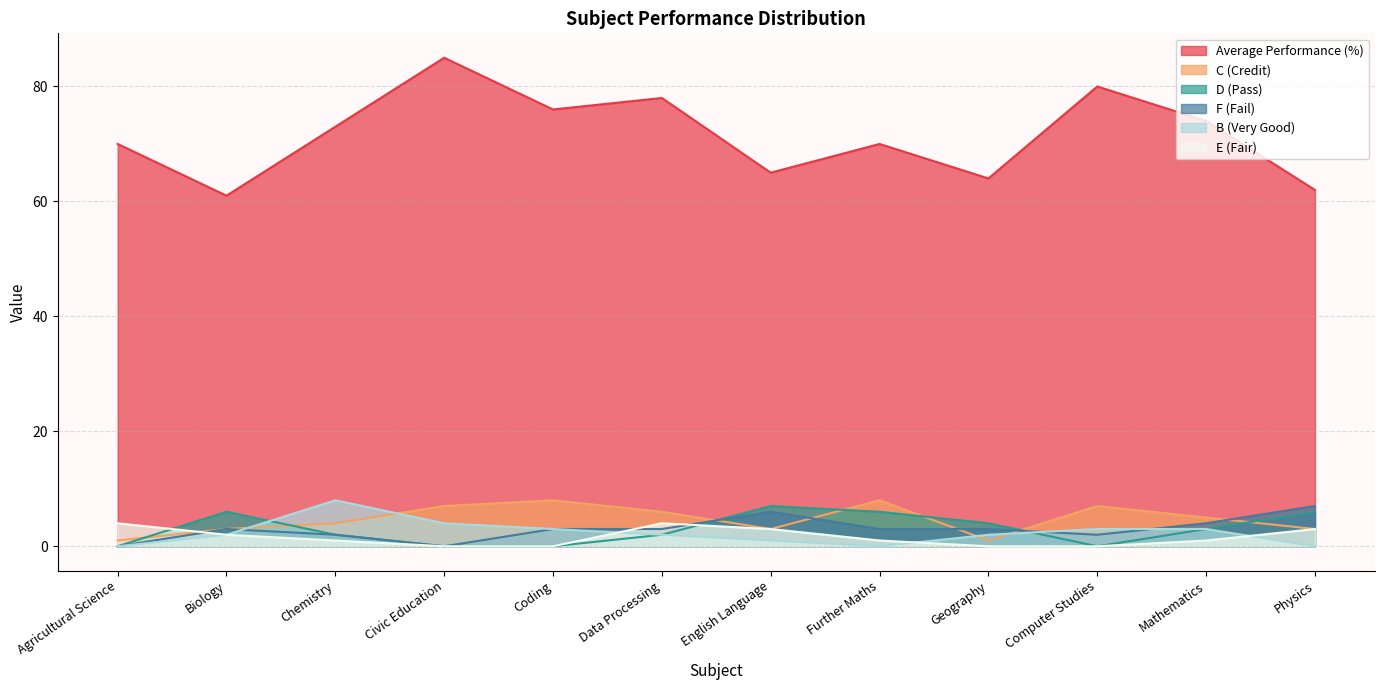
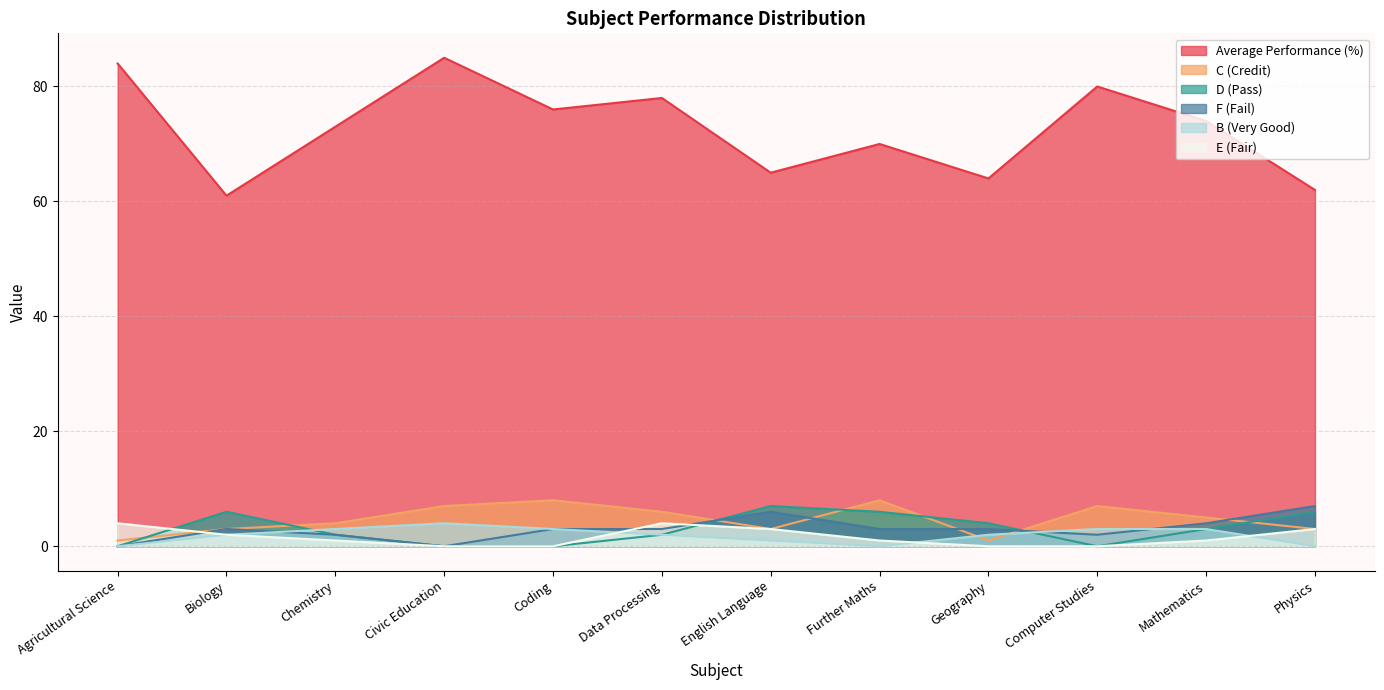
  {
    "Average Performance (%)": {
-     "Agricultural Science": 70,
+     "Agricultural Science": 84,
      "Biology": 61,
      "Chemistry": 73,
      "Civic Education": 85,
      "Coding": 76,
      "Data Processing": 78,
      "English Language": 65,
      "Further Maths": 70,
      "Geography": 64,
      "Computer Studies": 80,
      "Physics": 62
    },
    "C (Credit)": {
      "Agricultural Science": 1,
      "Chemistry": 4,
      "Civic Education": 7,
      "Coding": 8,
      "Data Processing": 6,
      "Further Maths": 8,
      "Geography": 1,
      "Computer Studies": 7,
      "Mathematics": 5
    },
    "B (Very Good)": {
-     "Chemistry": 8,
+     "Chemistry": 3,
      "Civic Education": 4,
      "English Language": 1,
      "Further Maths": 0,
      "Geography": 2,
      "Computer Studies": 3,
      "Physics": 0
    },
    "E (Fair)": {
      "Agricultural Science": 4,
      "Chemistry": 1,
      "Data Processing": 4,
      "Further Maths": 1,
      "Geography": 0,
      "Mathematics": 1
    }
  }
